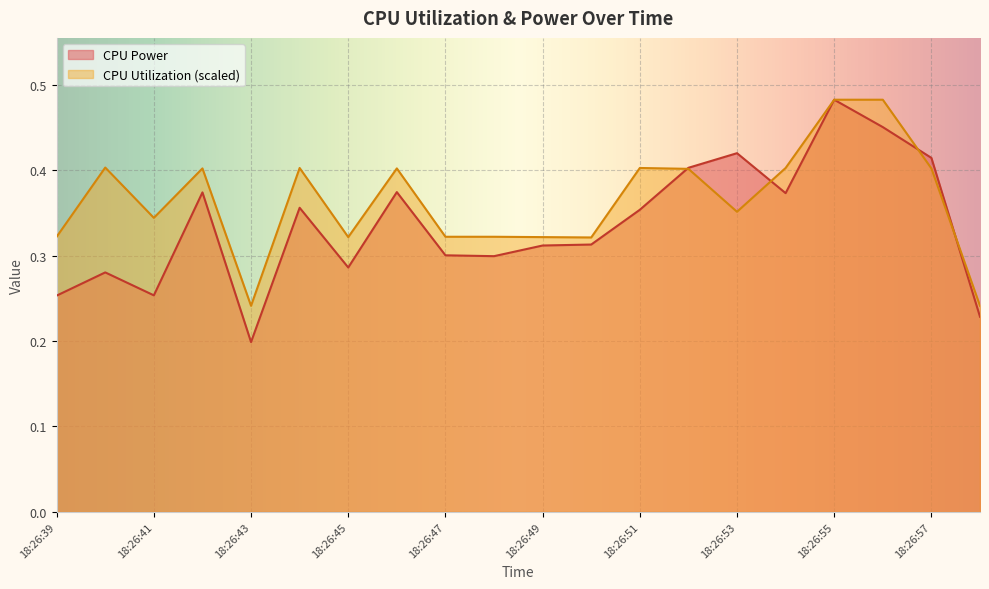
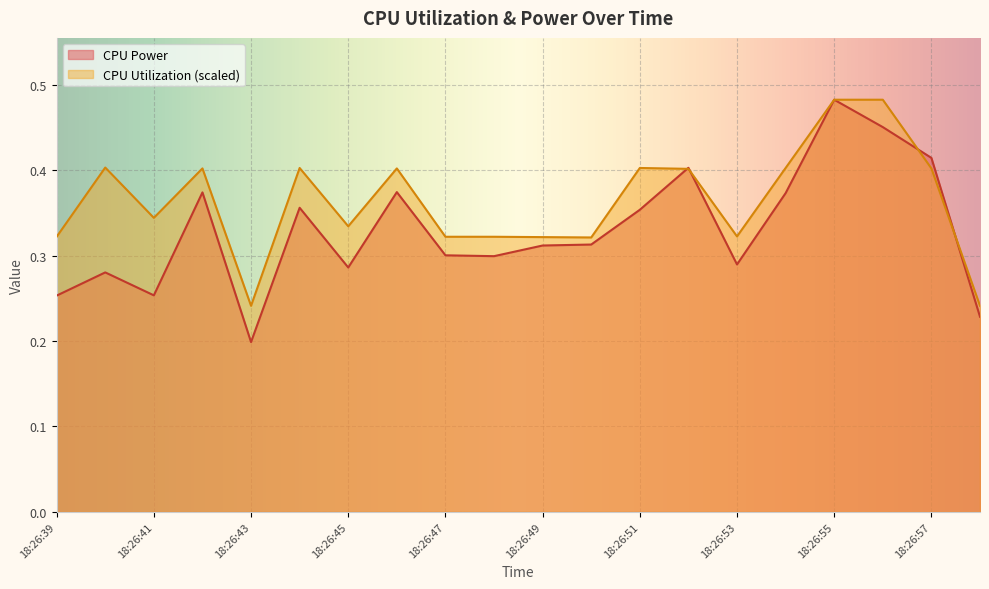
  {
    "CPU Power": {
      "18:26:39": 0.25,
      "18:26:41": 0.25,
      "18:26:43": 0.20,
      "18:26:45": 0.29,
      "18:26:47": 0.30,
      "18:26:49": 0.31,
      "18:26:51": 0.35,
-     "18:26:53": 0.42,
+     "18:26:53": 0.29,
      "18:26:57": 0.41
    },
    "CPU Utilization (scaled)": {
      "18:26:39": 0.32,
      "18:26:41": 0.34,
      "18:26:43": 0.24,
-     "18:26:45": 0.32,
+     "18:26:45": 0.33,
      "18:26:47": 0.32,
      "18:26:49": 0.32,
      "18:26:51": 0.40,
-     "18:26:53": 0.35,
+     "18:26:53": 0.32,
      "18:26:57": 0.40
    }
  }
